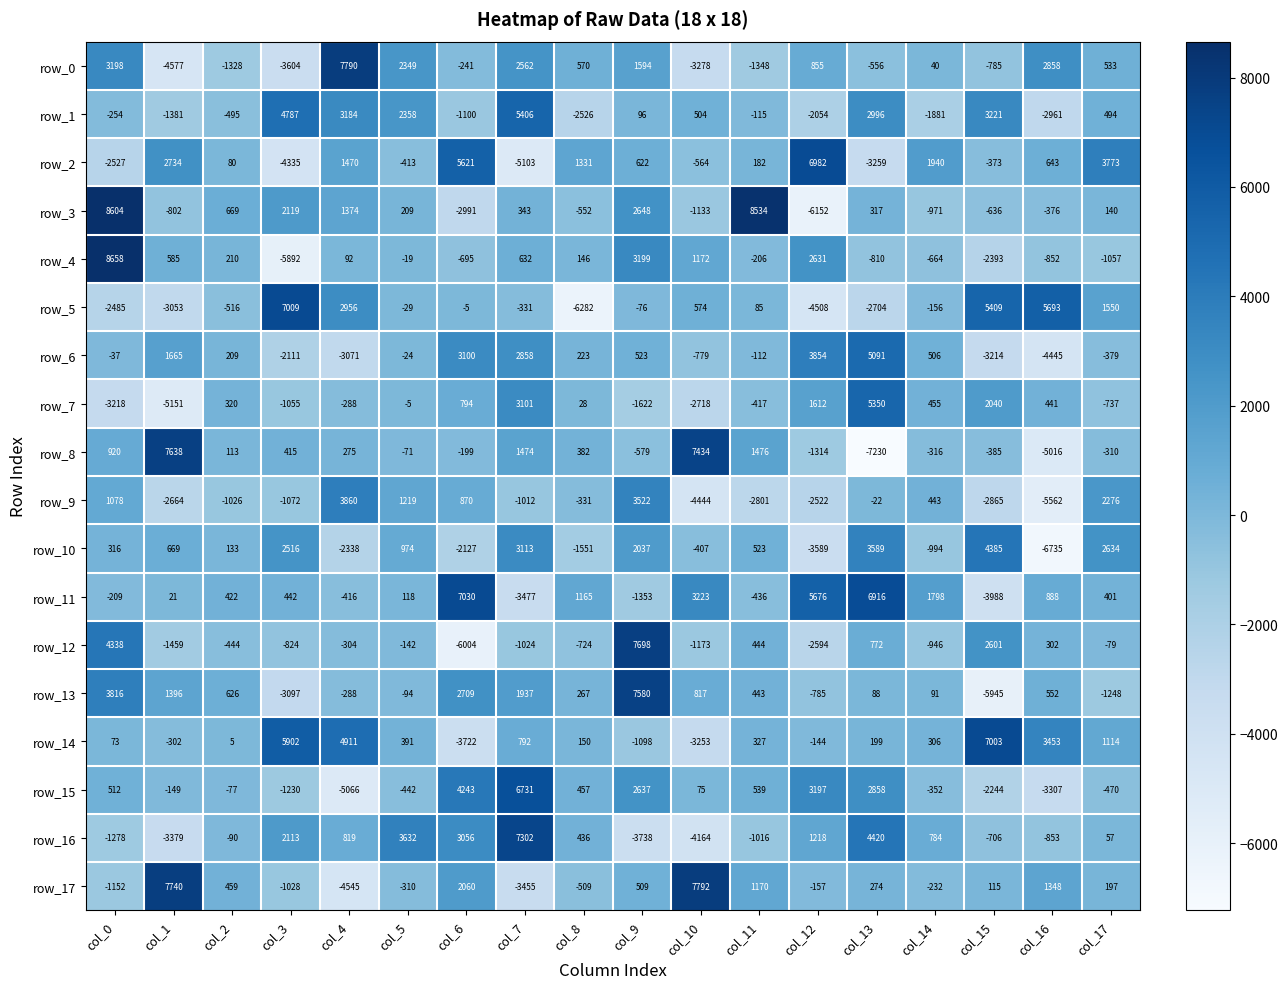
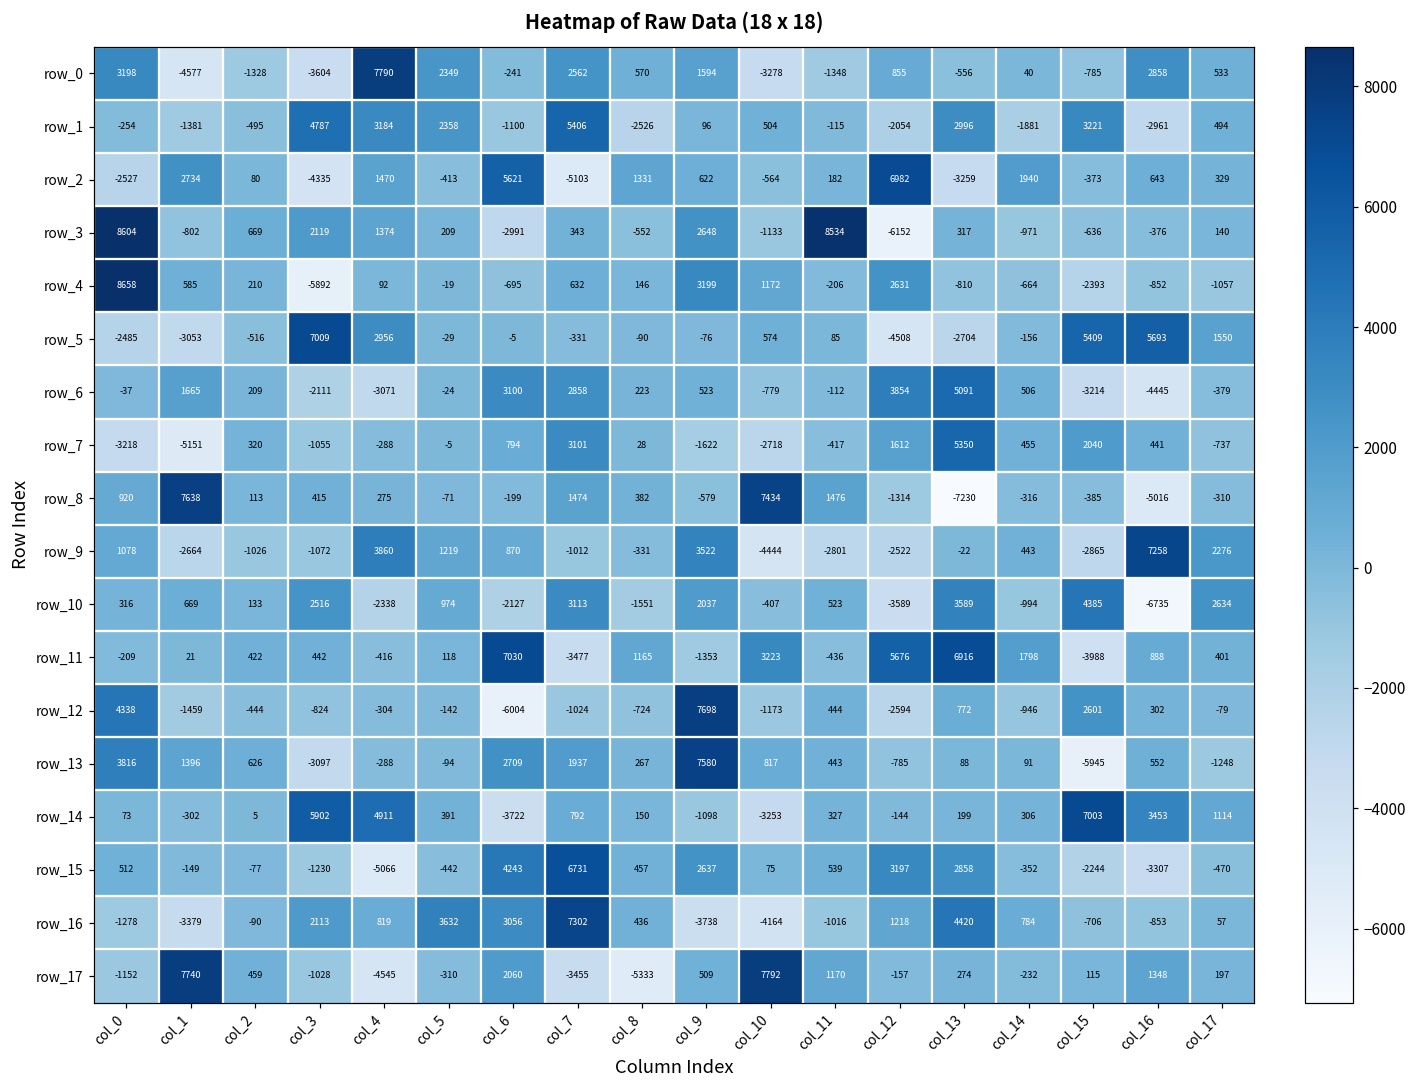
  {
    "row_2": {
      "col_0": -2527,
      "col_1": 2734,
      "col_2": 80,
      "col_3": -4335,
      "col_4": 1470,
      "col_5": -413,
      "col_6": 5621,
      "col_7": -5103,
      "col_8": 1331,
      "col_9": 622,
      "col_10": -564,
      "col_11": 182,
      "col_12": 6982,
      "col_13": -3259,
      "col_14": 1940,
      "col_15": -373,
      "col_16": 643,
-     "col_17": 3773
+     "col_17": 329
    },
    "row_5": {
      "col_0": -2485,
      "col_1": -3053,
      "col_2": -516,
      "col_3": 7009,
      "col_4": 2956,
      "col_5": -29,
      "col_6": -5,
      "col_7": -331,
-     "col_8": -6282,
+     "col_8": -90,
      "col_9": -76,
      "col_10": 574,
      "col_11": 85,
      "col_12": -4508,
      "col_13": -2704,
      "col_14": -156,
      "col_15": 5409,
      "col_16": 5693,
      "col_17": 1550
    },
    "row_9": {
      "col_0": 1078,
      "col_1": -2664,
      "col_2": -1026,
      "col_3": -1072,
      "col_4": 3860,
      "col_5": 1219,
      "col_6": 870,
      "col_7": -1012,
      "col_8": -331,
      "col_9": 3522,
      "col_10": -4444,
      "col_11": -2801,
      "col_12": -2522,
      "col_13": -22,
      "col_14": 443,
      "col_15": -2865,
-     "col_16": -5562,
+     "col_16": 7258,
      "col_17": 2276
    },
    "row_17": {
      "col_0": -1152,
      "col_1": 7740,
      "col_2": 459,
      "col_3": -1028,
      "col_4": -4545,
      "col_5": -310,
      "col_6": 2060,
      "col_7": -3455,
-     "col_8": -509,
+     "col_8": -5333,
      "col_9": 509,
      "col_10": 7792,
      "col_11": 1170,
      "col_12": -157,
      "col_13": 274,
      "col_14": -232,
      "col_15": 115,
      "col_16": 1348,
      "col_17": 197
    }
  }
